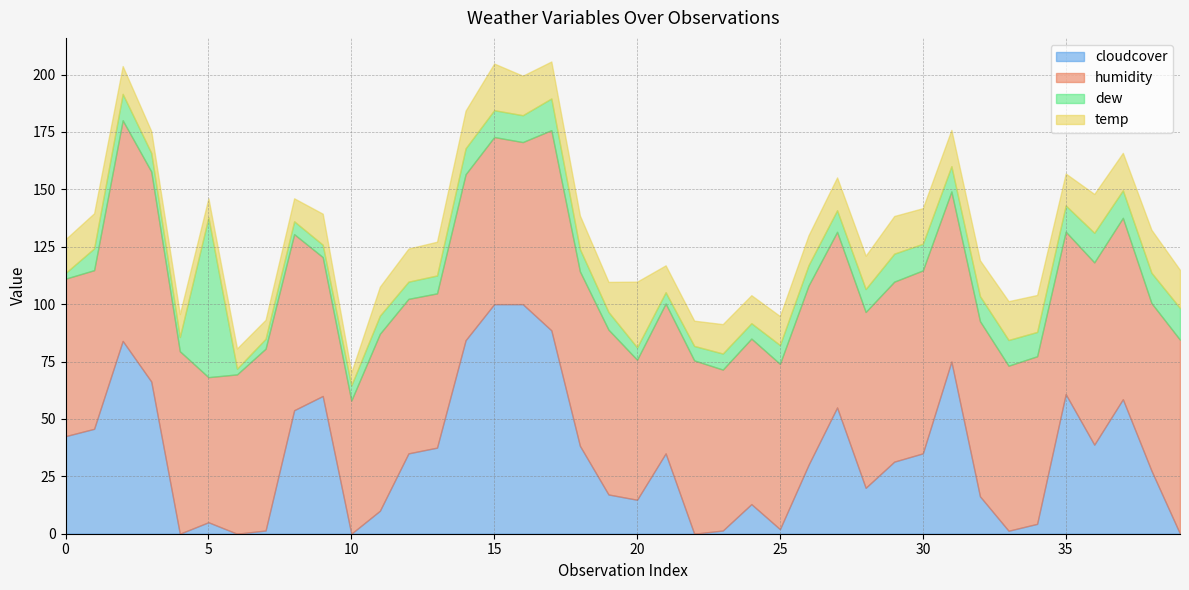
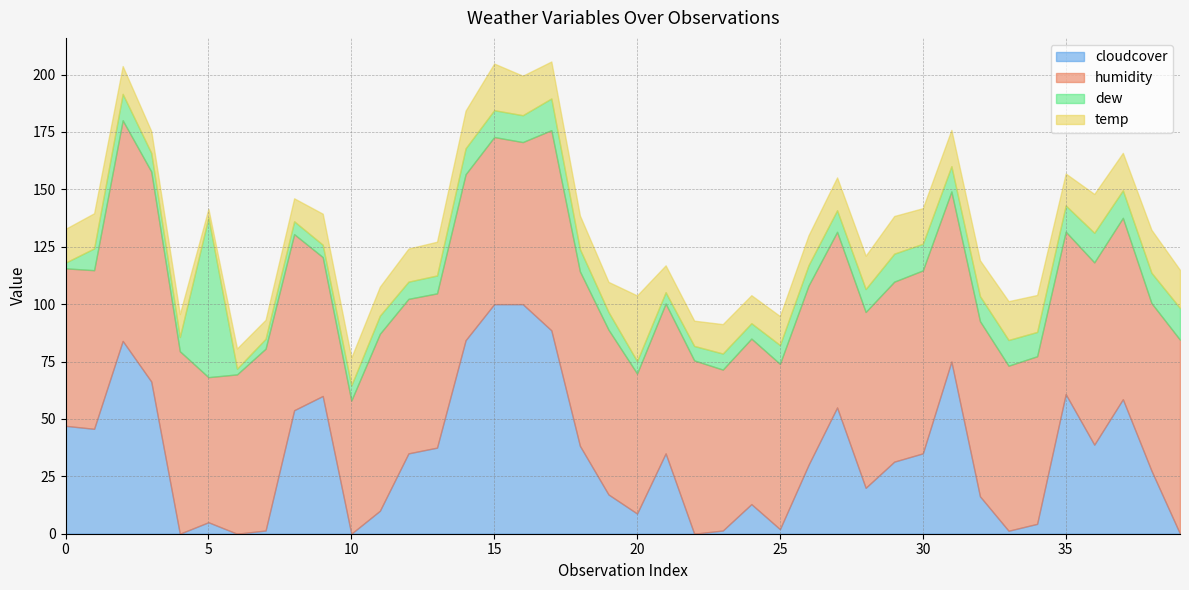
  {
    "cloudcover": {
-     "0": 43,
+     "0": 47,
      "5": 5,
      "10": 0,
      "15": 100,
-     "20": 15,
+     "20": 9,
      "25": 2,
      "30": 35,
      "35": 61
    },
    "humidity": {
      "0": 69,
      "5": 63,
      "10": 58,
      "15": 73,
      "20": 61,
      "25": 72,
      "30": 80,
      "35": 71
    },
    "dew": {
      "0": 3,
      "5": 70,
      "10": 7,
      "15": 12,
      "20": 5,
      "25": 8,
      "30": 12,
      "35": 11
    },
    "temp": {
      "0": 15,
-     "5": 8,
-     "10": 6,
+     "5": 4,
+     "10": 12,
      "15": 20,
      "20": 29,
      "25": 13,
      "30": 16,
      "35": 14
    }
  }
